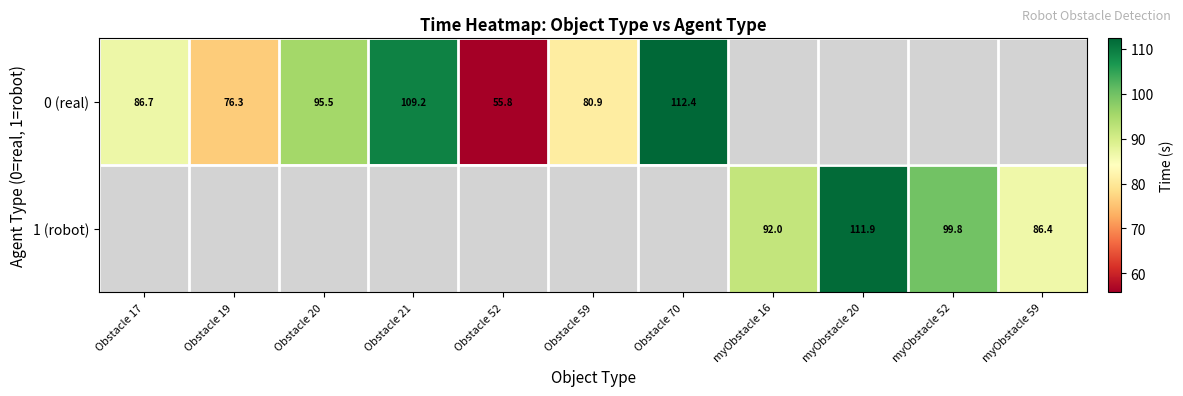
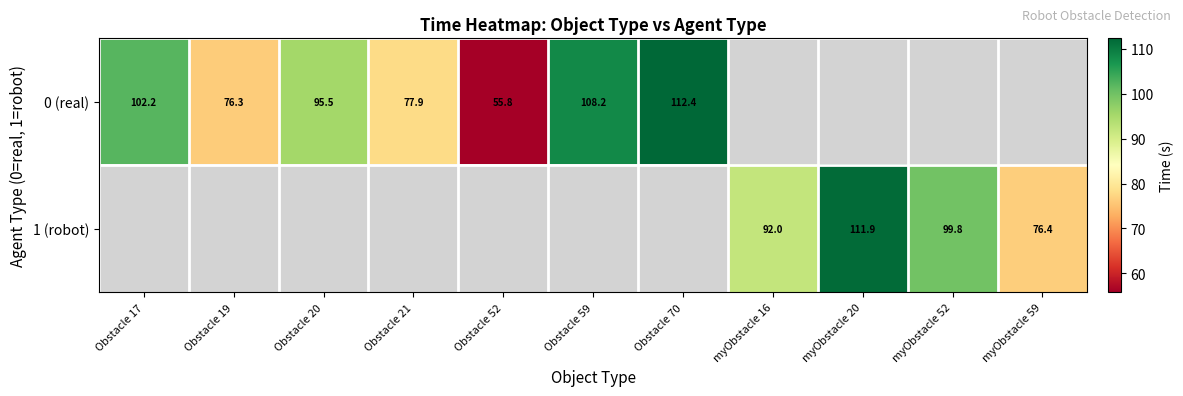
  {
    "0 (real)": {
-     "Obstacle 17": 86.7,
+     "Obstacle 17": 102.2,
      "Obstacle 19": 76.3,
      "Obstacle 20": 95.5,
-     "Obstacle 21": 109.2,
+     "Obstacle 21": 77.9,
      "Obstacle 52": 55.8,
-     "Obstacle 59": 80.9,
+     "Obstacle 59": 108.2,
      "Obstacle 70": 112.4
    },
    "1 (robot)": {
      "myObstacle 16": 92.0,
      "myObstacle 20": 111.9,
      "myObstacle 52": 99.8,
-     "myObstacle 59": 86.4
+     "myObstacle 59": 76.4
    }
  }
